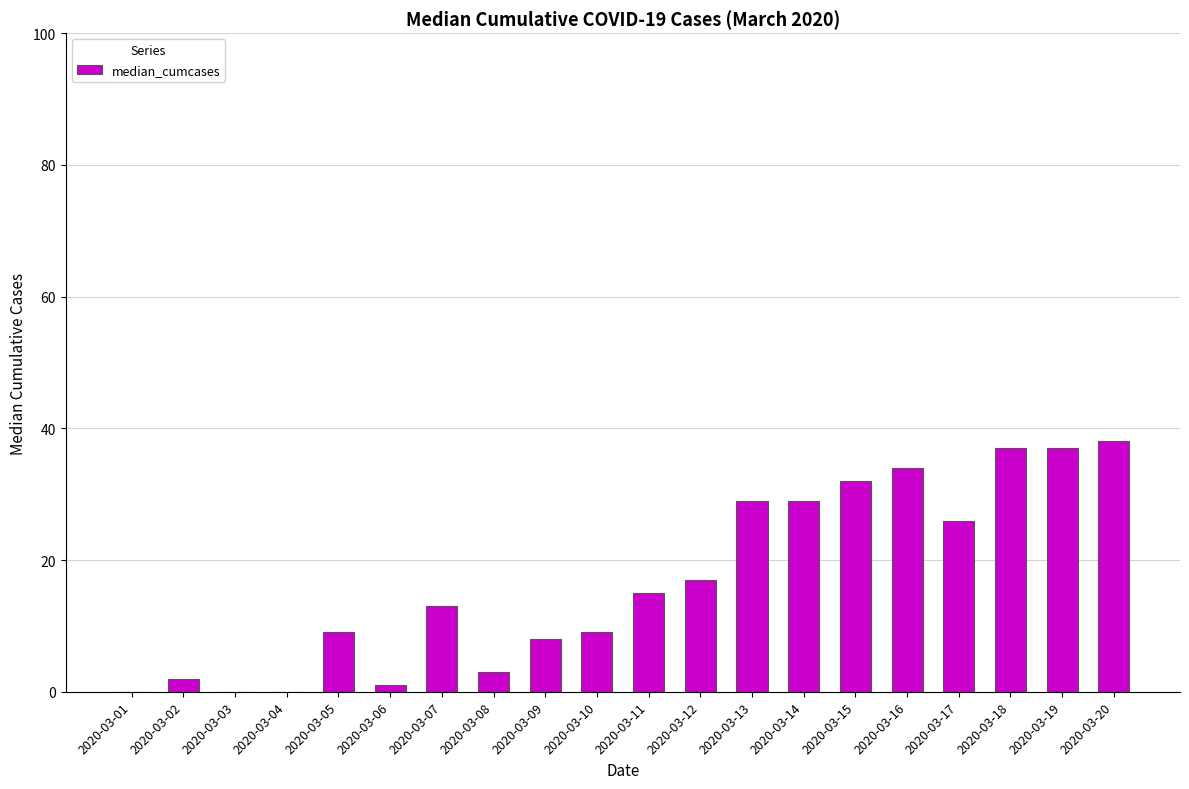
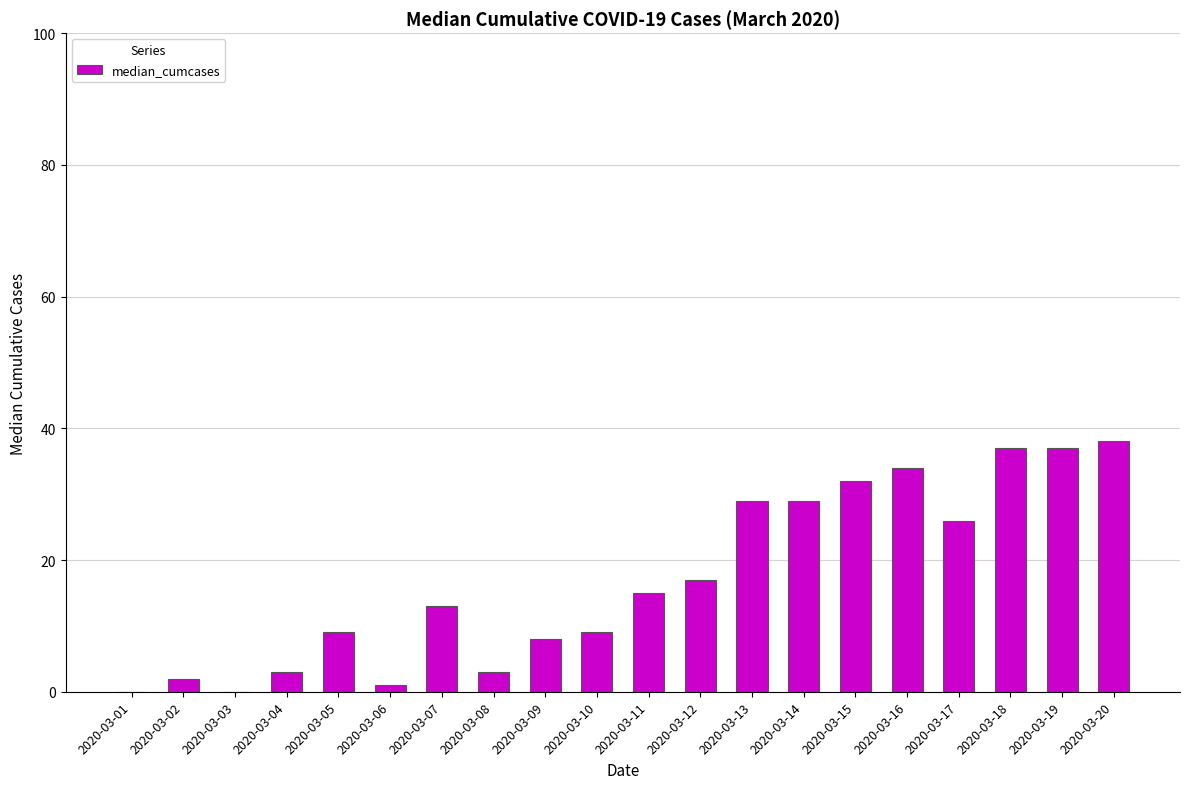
  {
    "2020-03-01": 0,
    "2020-03-02": 2,
    "2020-03-03": 0,
-   "2020-03-04": 0,
+   "2020-03-04": 3,
    "2020-03-05": 9,
    "2020-03-06": 1,
    "2020-03-07": 13,
    "2020-03-08": 3,
    "2020-03-09": 8,
    "2020-03-10": 9,
    "2020-03-11": 15,
    "2020-03-12": 17,
    "2020-03-13": 29,
    "2020-03-14": 29,
    "2020-03-15": 32,
    "2020-03-16": 34,
    "2020-03-17": 26,
    "2020-03-18": 37,
    "2020-03-19": 37,
    "2020-03-20": 38
  }
